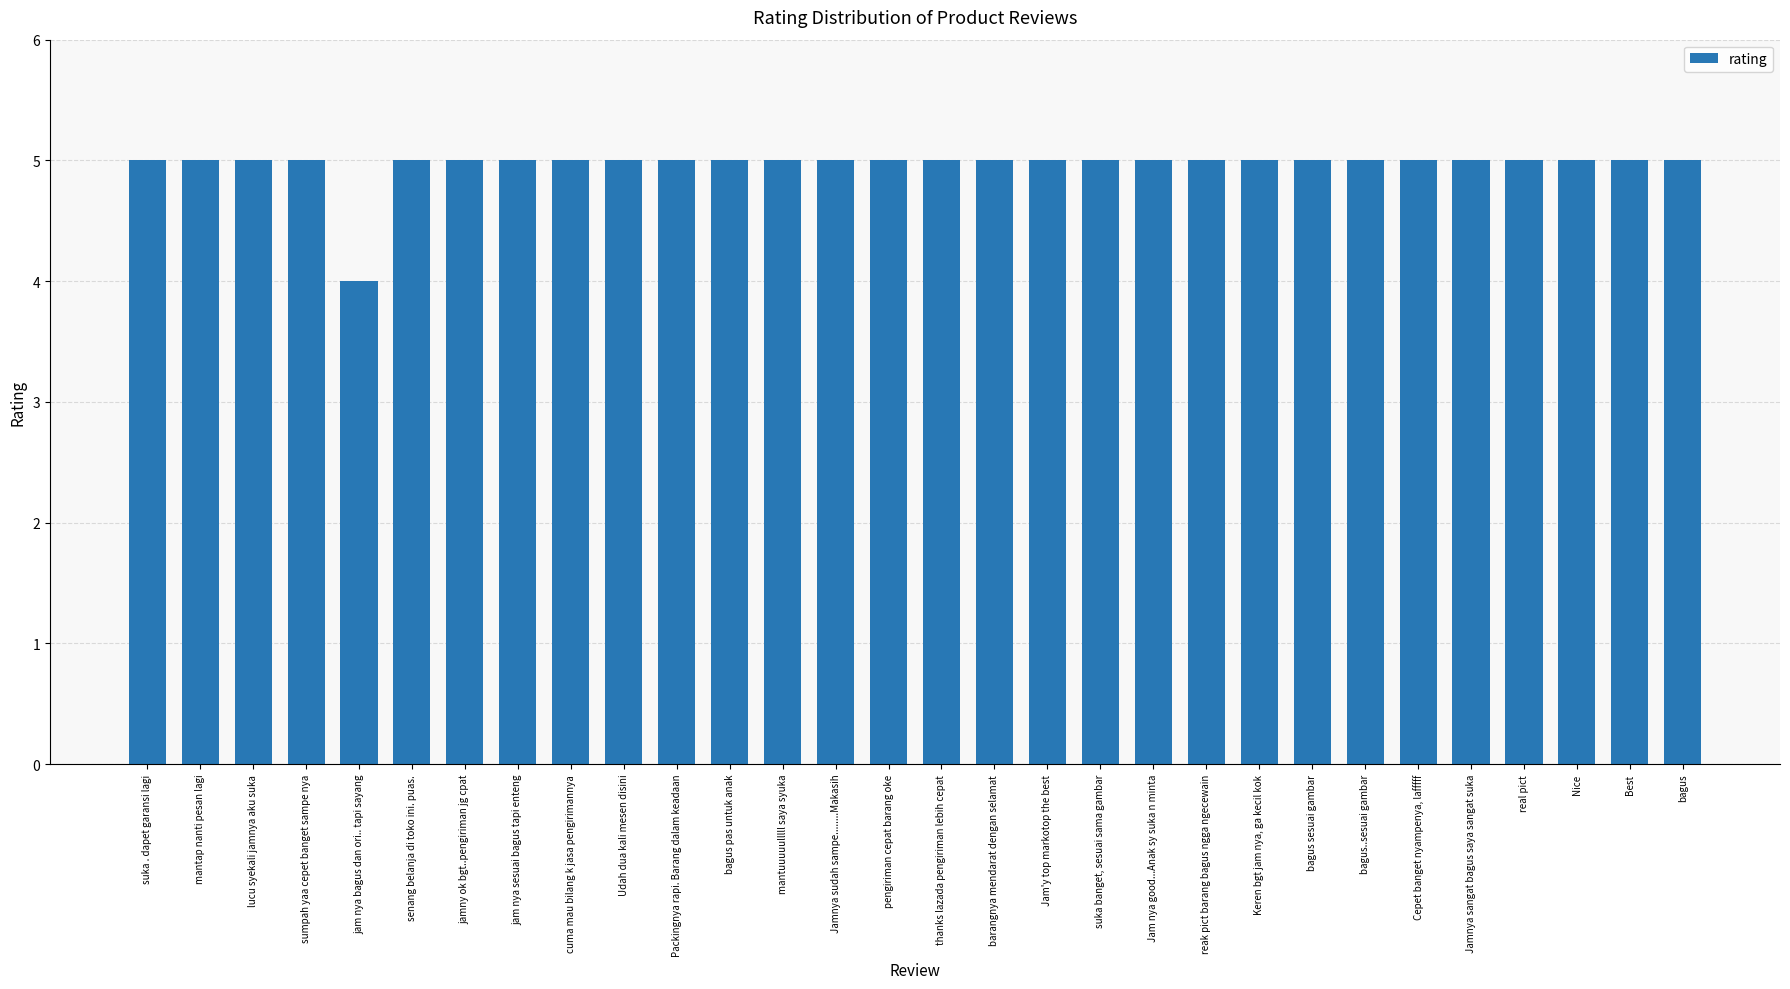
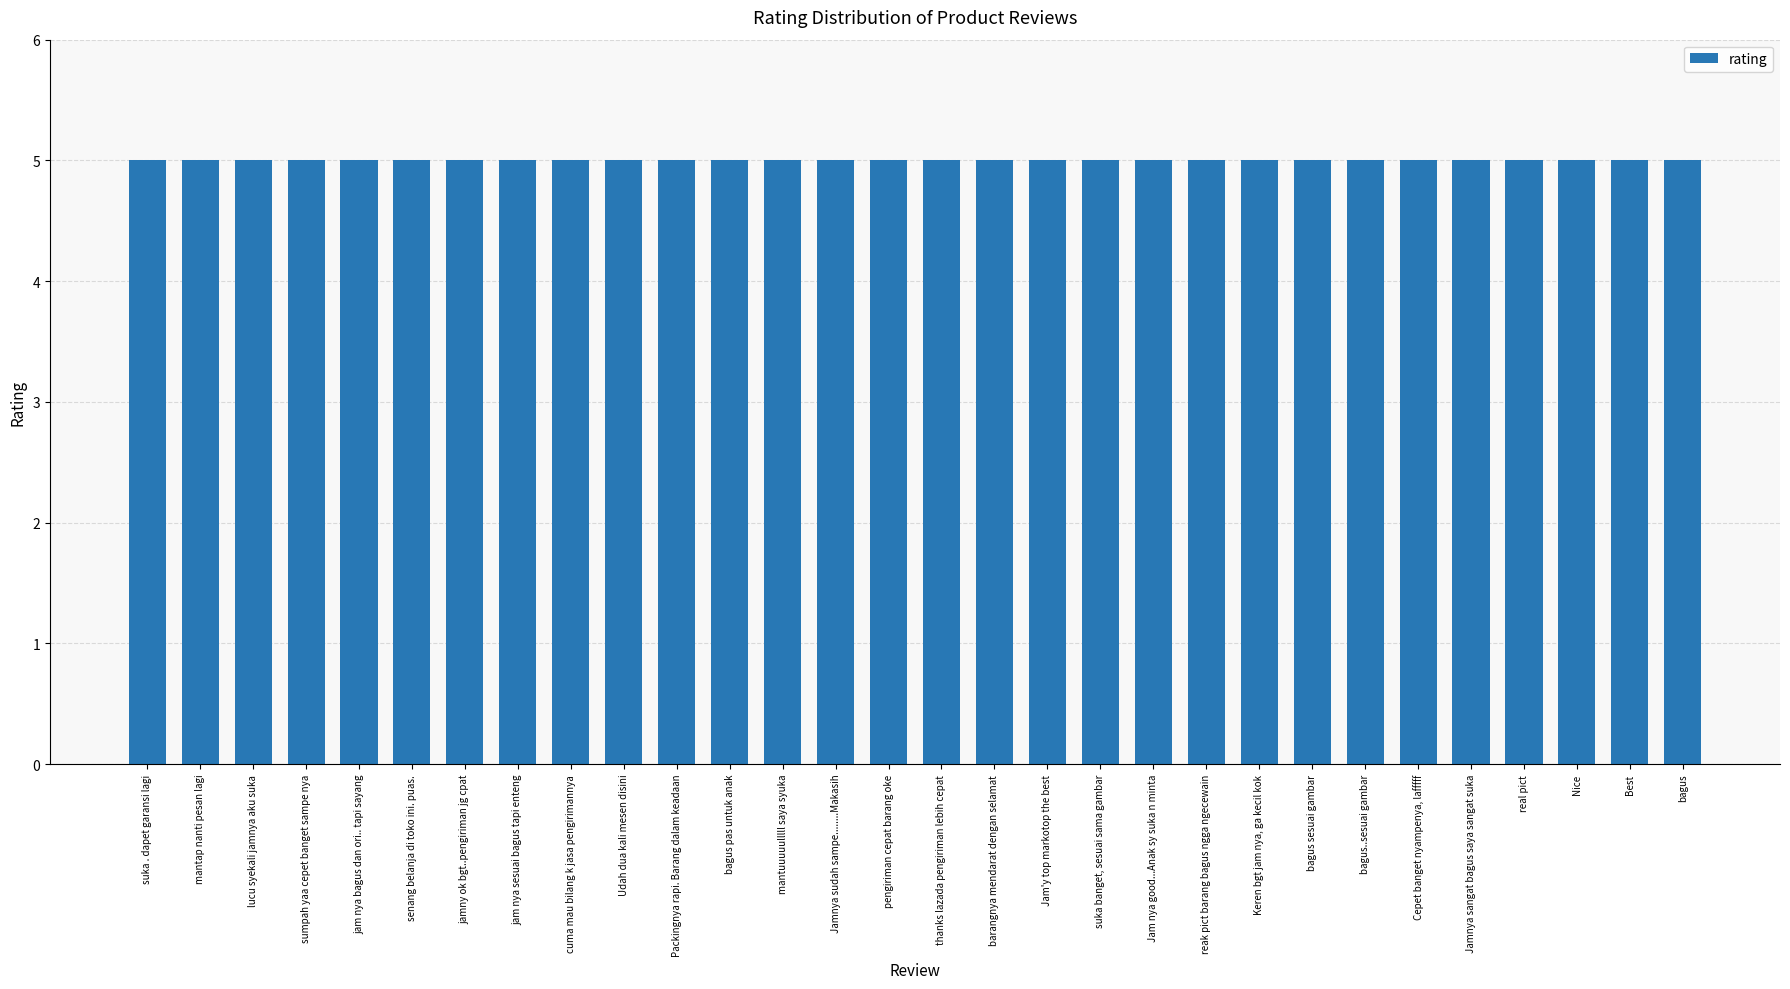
  {
    "suka . dapet garansi lagi": 5,
    "mantap nanti pesan lagi": 5,
    "lucu syekali jamnya aku suka": 5,
    "sumpah yaa cepet banget sampe nya": 5,
-   "jam nya bagus dan ori.. tapi sayang": 4,
+   "jam nya bagus dan ori.. tapi sayang": 5,
    "senang belanja di toko ini. puas.": 5,
    "jamny ok bgt..pengiriman jg cpat": 5,
    "jam nya sesuai bagus tapi enteng": 5,
    "cuma mau bilang k jasa pengirimannya": 5,
    "Udah dua kali mesen disini": 5,
    "Packingnya rapi. Barang dalam keadaan": 5,
    "bagus pas untuk anak": 5,
    "mantuuuuulllll saya syuka": 5,
    "Jamnya sudah sampe........Makasih": 5,
    "pengiriman cepat barang oke": 5,
    "thanks lazada pengiriman lebih cepat": 5,
    "barangnya mendarat dengan selamat": 5,
    "Jam'y top markotop the best": 5,
    "suka banget, sesuai sama gambar": 5,
    "Jam nya good...Anak sy suka n minta": 5,
    "reak pict barang bagus ngga ngecewain": 5,
    "Keren bgt jam nya, ga kecil kok": 5,
    "bagus sesuai gambar": 5,
    "bagus..sesuai gambar": 5,
    "Cepet banget nyampenya, lafffff": 5,
    "Jamnya sangat bagus saya sangat suka": 5,
    "real pict": 5,
    "Nice": 5,
    "Best": 5,
    "bagus": 5
  }
